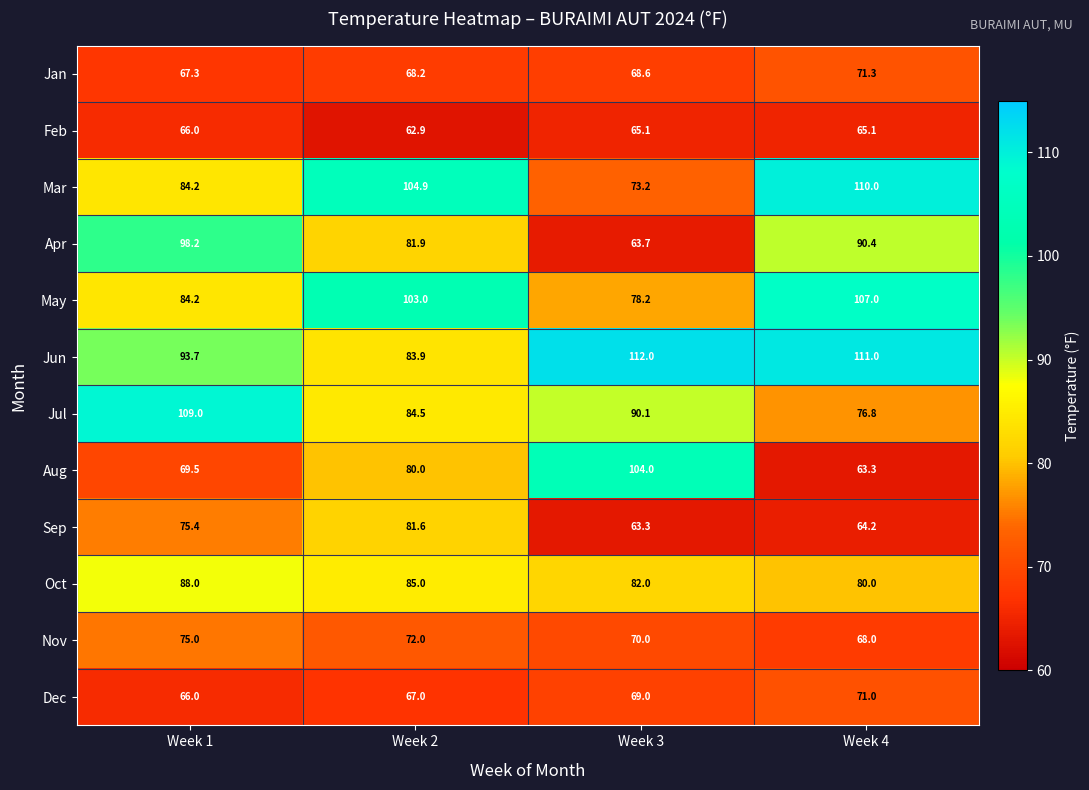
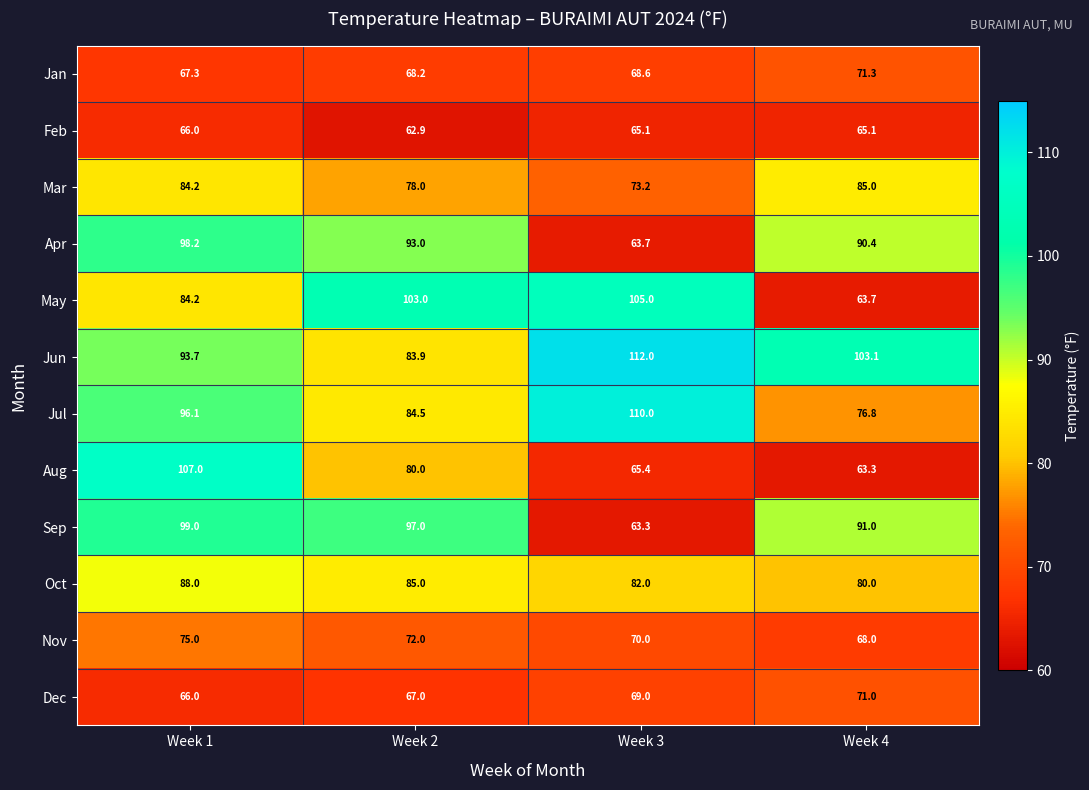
  {
    "Jan": {
      "Week 1": 67.3,
      "Week 2": 68.2,
      "Week 3": 68.6,
      "Week 4": 71.3
    },
    "Feb": {
      "Week 1": 66.0,
      "Week 2": 62.9,
      "Week 3": 65.1,
      "Week 4": 65.1
    },
    "Mar": {
      "Week 1": 84.2,
-     "Week 2": 104.9,
+     "Week 2": 78.0,
      "Week 3": 73.2,
-     "Week 4": 110.0
+     "Week 4": 85.0
    },
    "Apr": {
      "Week 1": 98.2,
-     "Week 2": 81.9,
+     "Week 2": 93.0,
      "Week 3": 63.7,
      "Week 4": 90.4
    },
    "May": {
      "Week 1": 84.2,
      "Week 2": 103.0,
-     "Week 3": 78.2,
-     "Week 4": 107.0
+     "Week 3": 105.0,
+     "Week 4": 63.7
    },
    "Jun": {
      "Week 1": 93.7,
      "Week 2": 83.9,
      "Week 3": 112.0,
-     "Week 4": 111.0
+     "Week 4": 103.1
    },
    "Jul": {
-     "Week 1": 109.0,
+     "Week 1": 96.1,
      "Week 2": 84.5,
-     "Week 3": 90.1,
+     "Week 3": 110.0,
      "Week 4": 76.8
    },
    "Aug": {
-     "Week 1": 69.5,
+     "Week 1": 107.0,
      "Week 2": 80.0,
-     "Week 3": 104.0,
+     "Week 3": 65.4,
      "Week 4": 63.3
    },
    "Sep": {
-     "Week 1": 75.4,
-     "Week 2": 81.6,
+     "Week 1": 99.0,
+     "Week 2": 97.0,
      "Week 3": 63.3,
-     "Week 4": 64.2
+     "Week 4": 91.0
    },
    "Oct": {
      "Week 1": 88.0,
      "Week 2": 85.0,
      "Week 3": 82.0,
      "Week 4": 80.0
    },
    "Nov": {
      "Week 1": 75.0,
      "Week 2": 72.0,
      "Week 3": 70.0,
      "Week 4": 68.0
    },
    "Dec": {
      "Week 1": 66.0,
      "Week 2": 67.0,
      "Week 3": 69.0,
      "Week 4": 71.0
    }
  }
